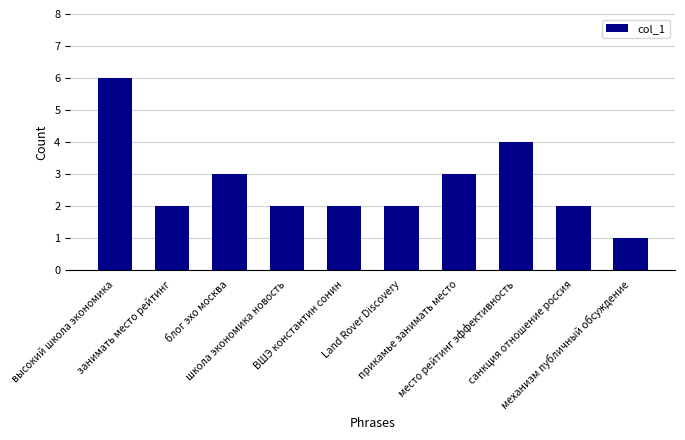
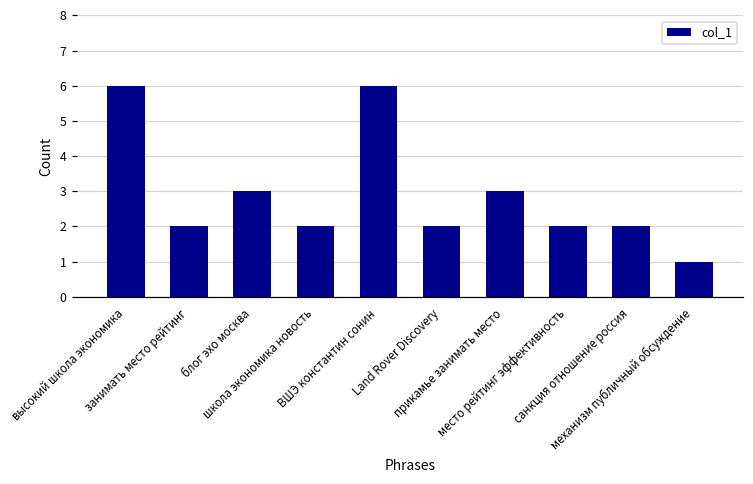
  {
    "высокий школа экономика": 6,
    "занимать место рейтинг": 2,
    "блог эхо москва": 3,
    "школа экономика новость": 2,
-   "ВШЭ константин сонин": 2,
+   "ВШЭ константин сонин": 6,
    "Land Rover Discovery": 2,
    "прикамье занимать место": 3,
-   "место рейтинг эффективность": 4,
+   "место рейтинг эффективность": 2,
    "санкция отношение россия": 2,
    "механизм публичный обсуждение": 1
  }
